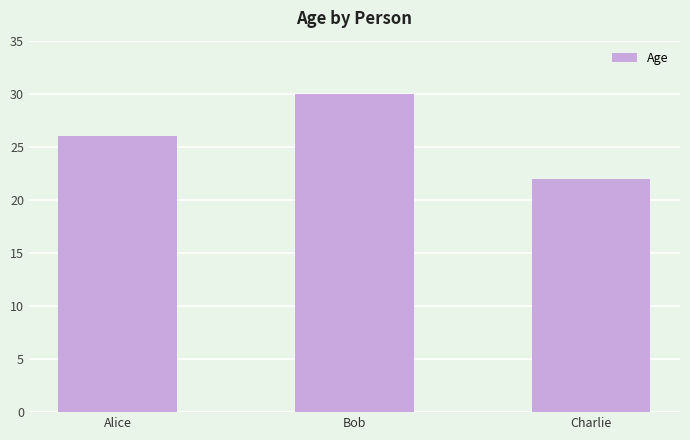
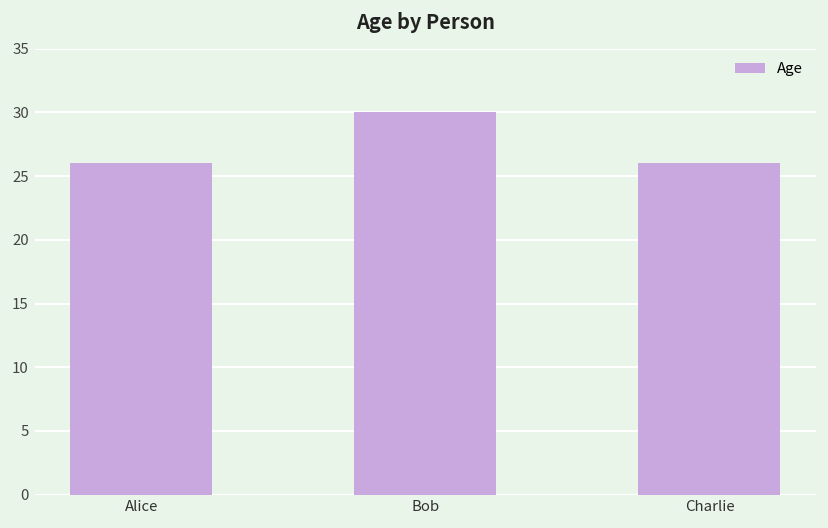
  {
    "Alice": 26,
    "Bob": 30,
-   "Charlie": 22
+   "Charlie": 26
  }
